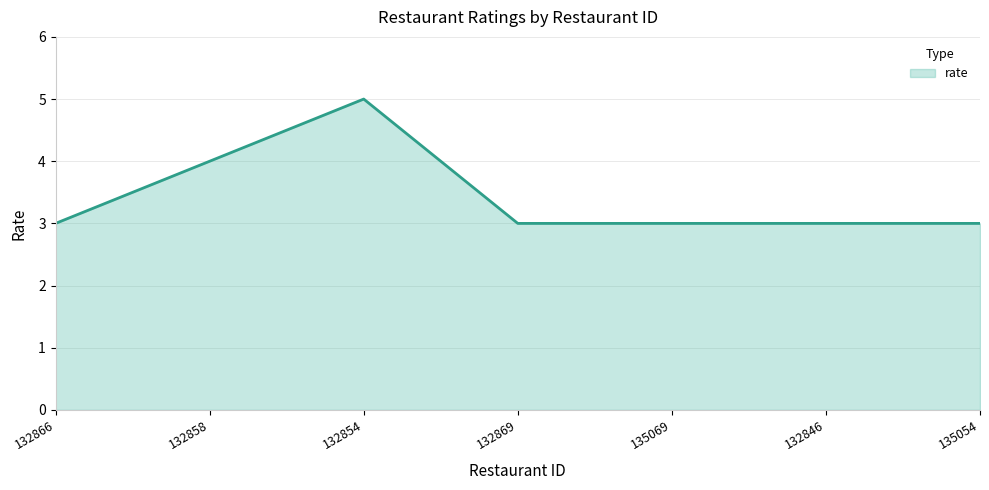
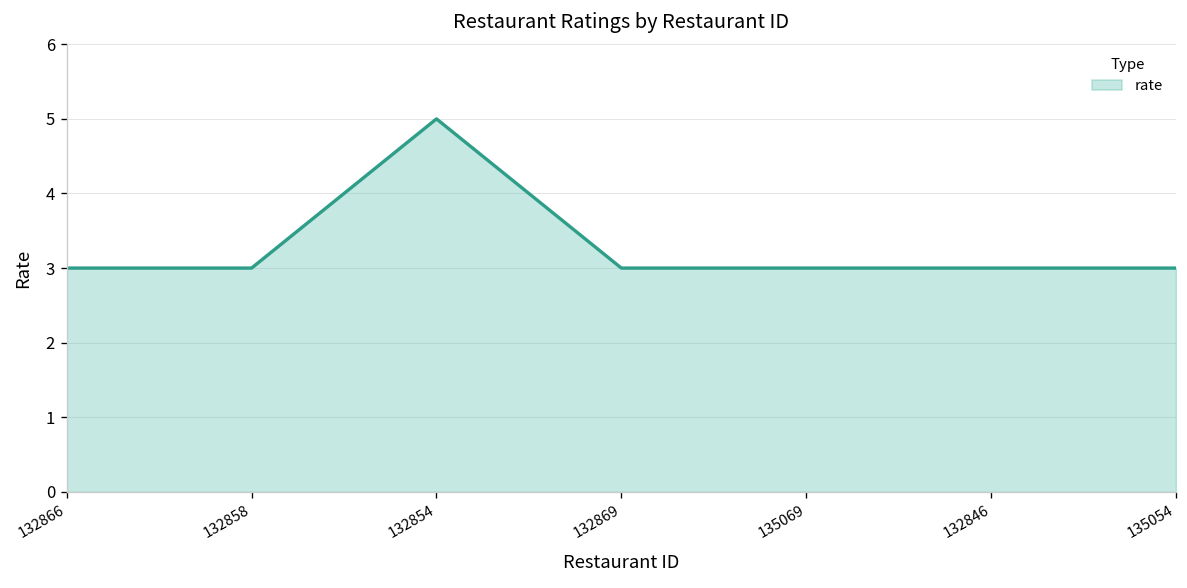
  {
    "132866": 3,
-   "132858": 4,
+   "132858": 3,
    "132854": 5,
    "132869": 3,
    "135069": 3,
    "132846": 3,
    "135054": 3
  }
